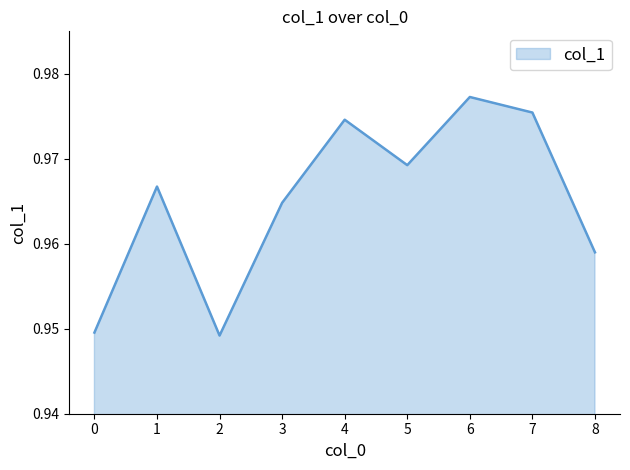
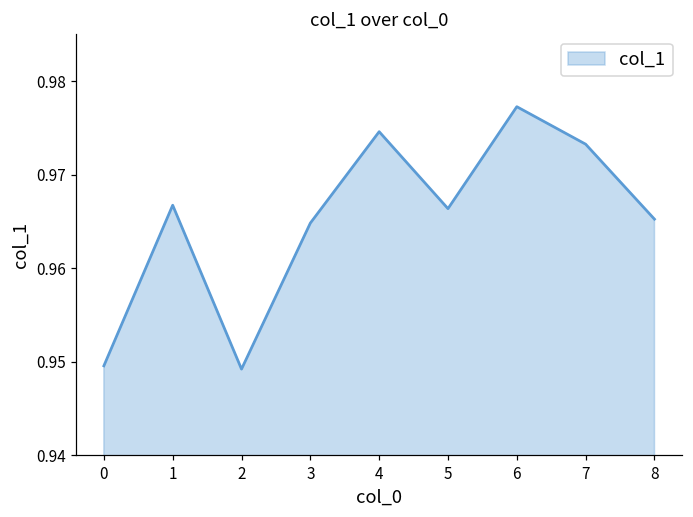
  {
    "0": 0.950,
    "1": 0.967,
    "2": 0.949,
    "3": 0.965,
    "4": 0.975,
-   "5": 0.969,
+   "5": 0.966,
    "6": 0.977,
-   "7": 0.975,
-   "8": 0.959
+   "7": 0.973,
+   "8": 0.965
  }
